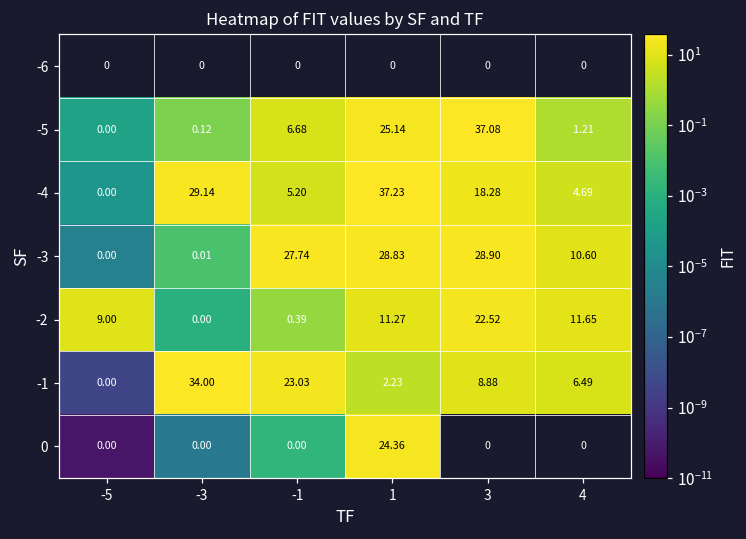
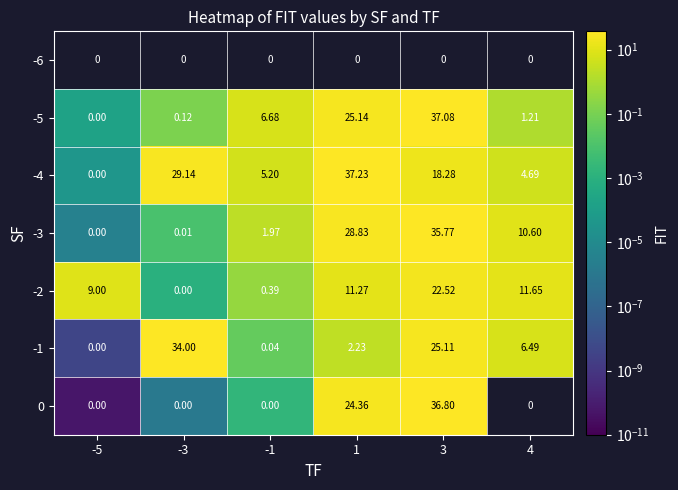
  {
    "-6": {
      "-5": 0,
      "-3": 0,
      "-1": 0,
      "1": 0,
      "3": 0,
      "4": 0
    },
    "-5": {
      "-5": 0.00,
      "-3": 0.12,
      "-1": 6.68,
      "1": 25.14,
      "3": 37.08,
      "4": 1.21
    },
    "-4": {
      "-5": 0.00,
      "-3": 29.14,
      "-1": 5.20,
      "1": 37.23,
      "3": 18.28,
      "4": 4.69
    },
    "-3": {
      "-5": 0.00,
      "-3": 0.01,
-     "-1": 27.74,
+     "-1": 1.97,
      "1": 28.83,
-     "3": 28.90,
+     "3": 35.77,
      "4": 10.60
    },
    "-2": {
      "-5": 9.00,
      "-3": 0.00,
      "-1": 0.39,
      "1": 11.27,
      "3": 22.52,
      "4": 11.65
    },
    "-1": {
      "-5": 0.00,
      "-3": 34.00,
-     "-1": 23.03,
+     "-1": 0.04,
      "1": 2.23,
-     "3": 8.88,
+     "3": 25.11,
      "4": 6.49
    },
    "0": {
      "-5": 0.00,
      "-3": 0.00,
      "-1": 0.00,
      "1": 24.36,
-     "3": 0,
+     "3": 36.80,
      "4": 0
    }
  }
